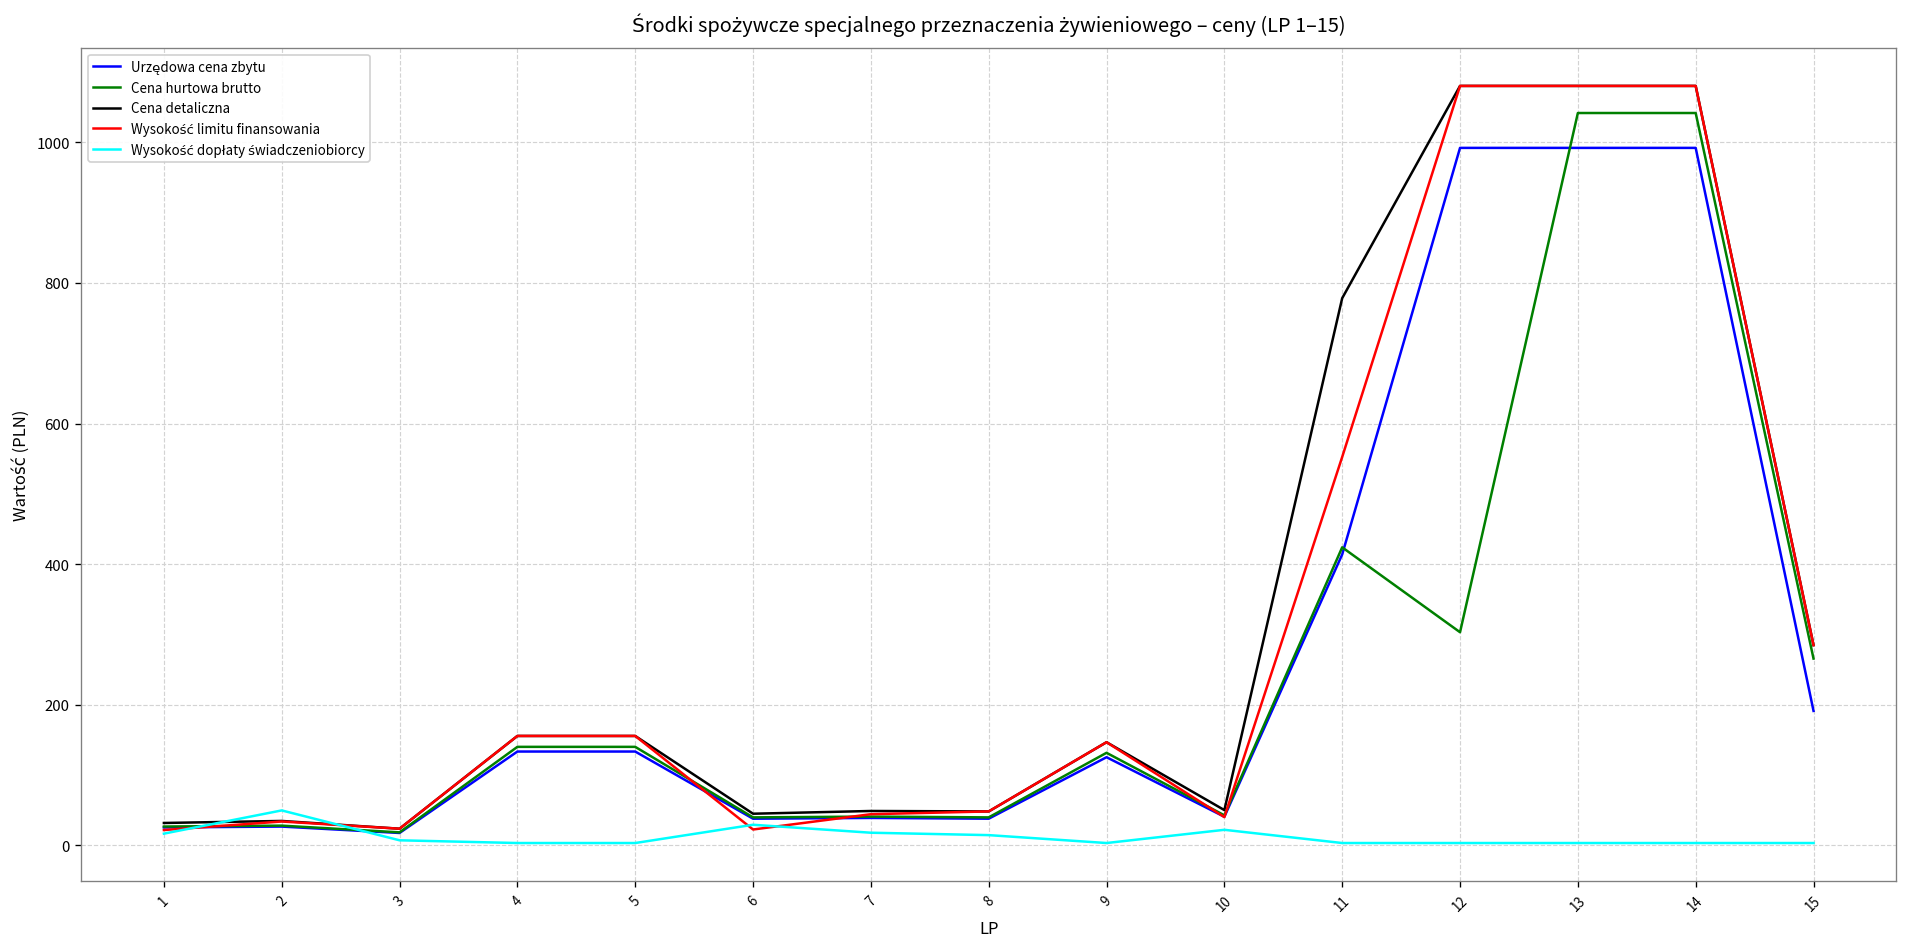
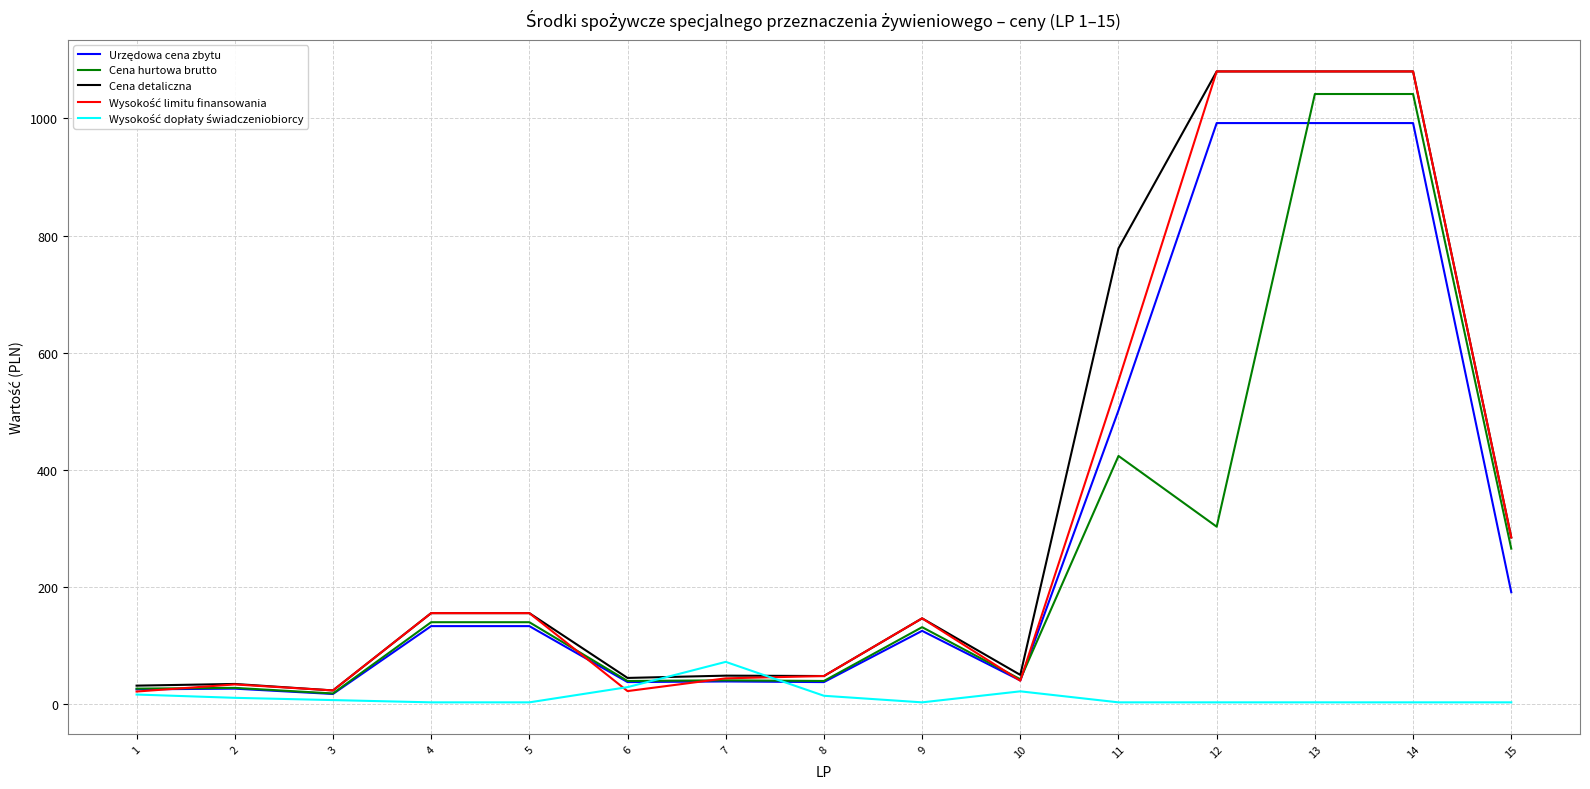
  {
    "Urzędowa cena zbytu": {
      "4": 130,
      "5": 130,
      "9": 130,
-     "11": 410,
+     "11": 500,
      "12": 990,
      "13": 990,
      "14": 990,
      "15": 190
    },
    "Cena hurtowa brutto": {
      "4": 140,
      "5": 140,
      "9": 130,
      "11": 420,
      "12": 300,
      "13": 1040,
      "14": 1040,
      "15": 270
    },
    "Cena detaliczna": {
      "1": 30,
      "6": 40,
      "7": 50,
      "10": 50,
      "11": 780
    },
    "Wysokość limitu finansowania": {
      "6": 20,
      "11": 550
    },
    "Wysokość dopłaty świadczeniobiorcy": {
      "1": 20,
-     "2": 50,
+     "2": 10,
      "3": 10,
      "4": 0,
      "5": 0,
      "6": 30,
-     "7": 20,
+     "7": 70,
      "8": 10,
      "9": 0,
      "10": 20,
      "11": 0,
      "12": 0,
      "13": 0,
      "14": 0,
      "15": 0
    }
  }
